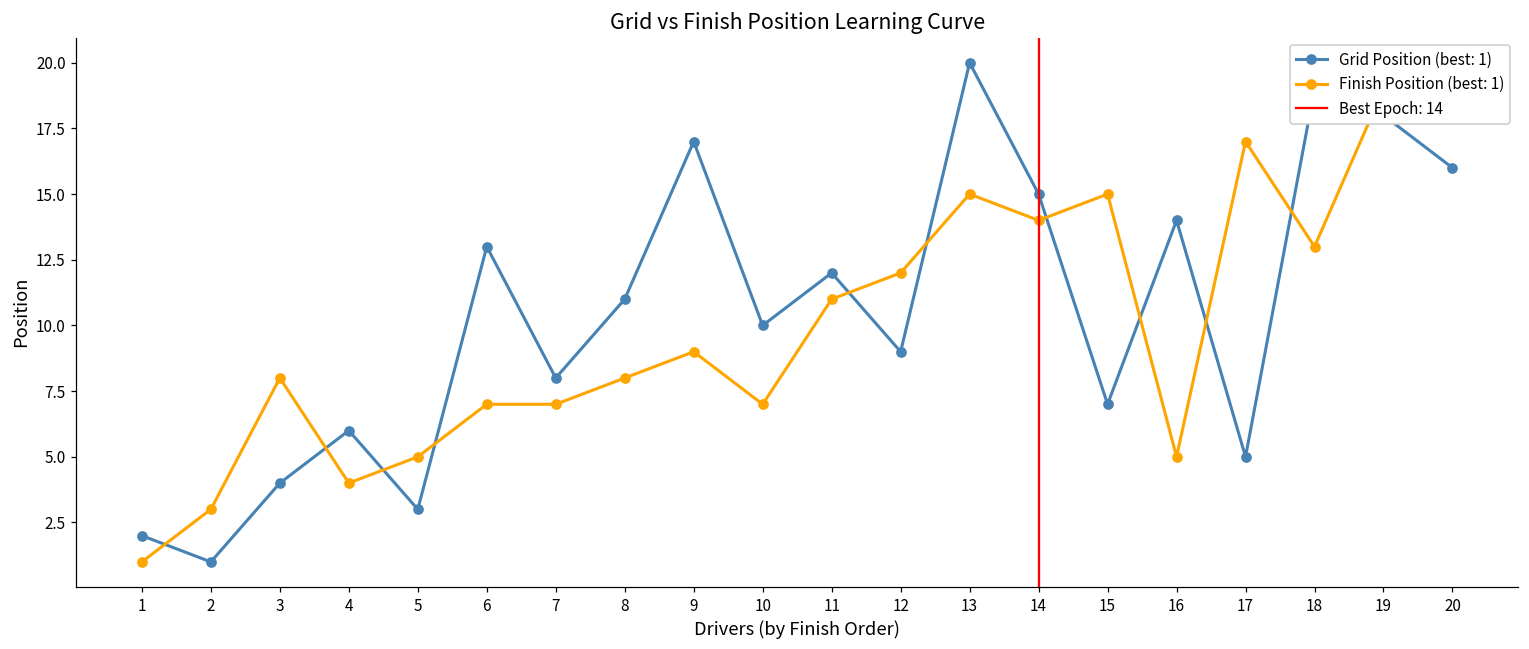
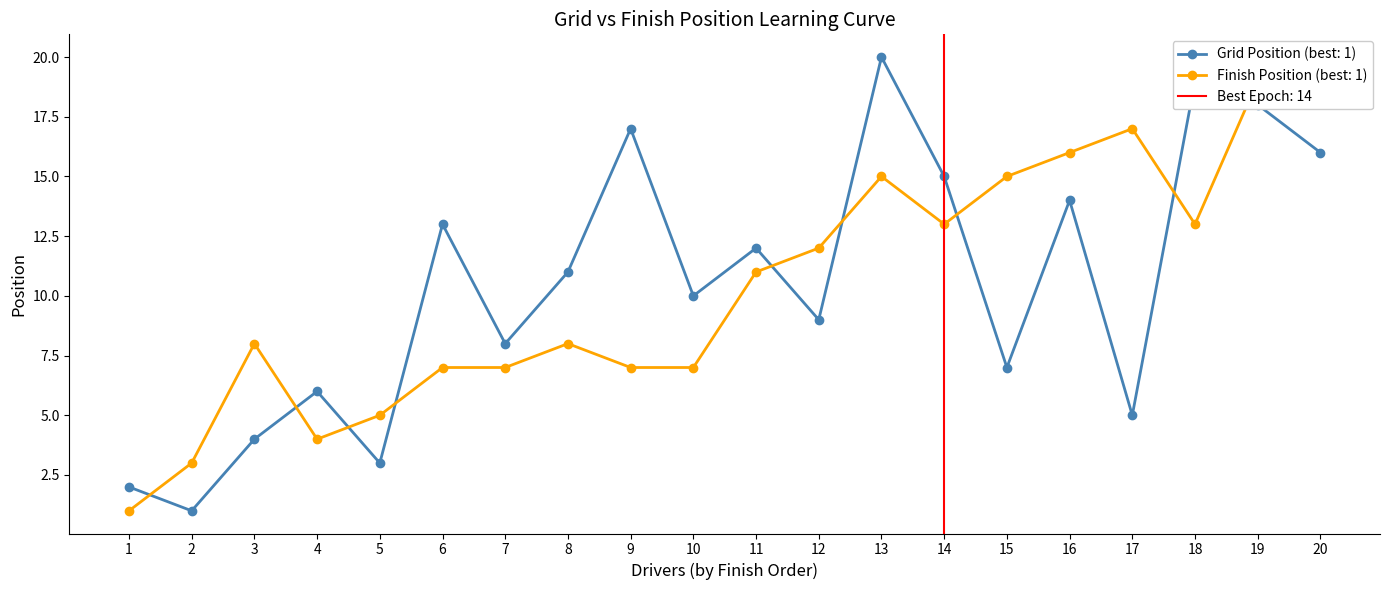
  {
    "Grid Position (best: 1)": {
      "1": 2,
      "2": 1,
      "3": 4,
      "4": 6,
      "5": 3,
      "6": 13,
      "7": 8,
      "8": 11,
      "9": 17,
      "10": 10,
      "11": 12,
      "12": 9,
      "13": 20,
      "14": 15,
      "15": 7,
      "16": 14,
      "17": 5,
      "20": 16
    },
    "Finish Position (best: 1)": {
      "1": 1,
      "2": 3,
      "3": 8,
      "4": 4,
      "5": 5,
      "6": 7,
      "7": 7,
      "8": 8,
-     "9": 9,
+     "9": 7,
      "10": 7,
      "11": 11,
      "12": 12,
      "13": 15,
-     "14": 14,
+     "14": 13,
      "15": 15,
-     "16": 5,
+     "16": 16,
      "17": 17,
      "18": 13
    }
  }
